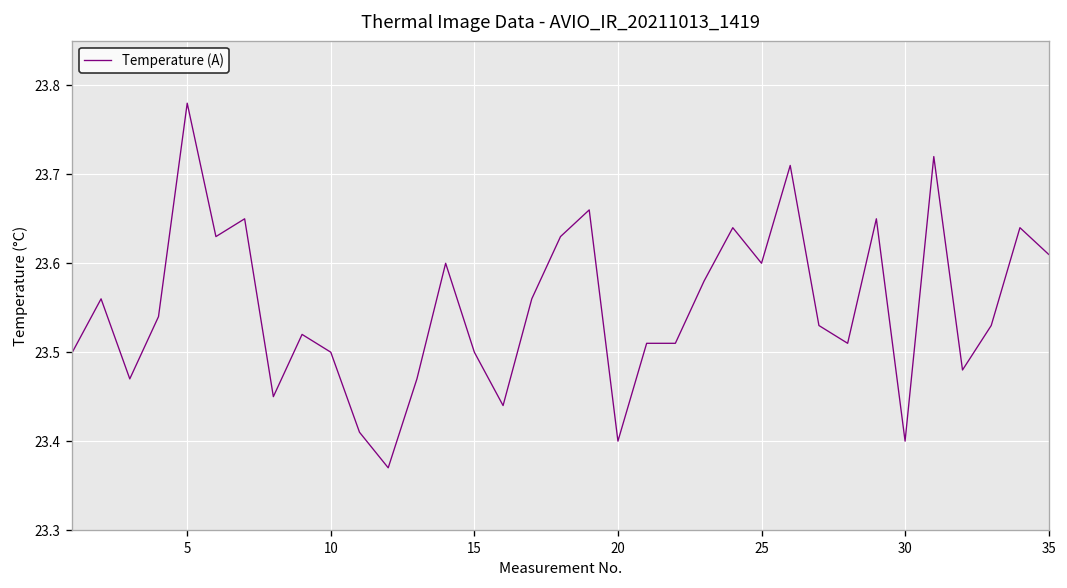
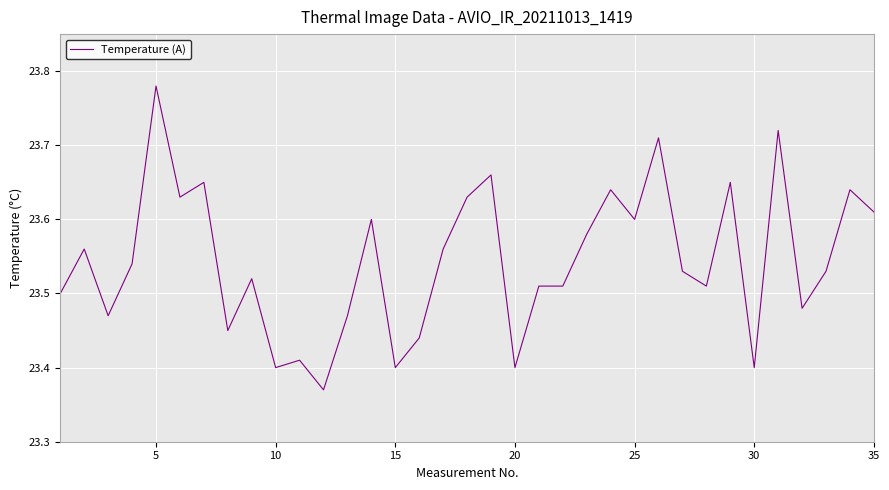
  {
    "5": 23.78,
-   "10": 23.5,
-   "15": 23.5,
+   "10": 23.4,
+   "15": 23.4,
    "20": 23.4,
    "25": 23.6,
    "30": 23.4,
    "35": 23.61
  }
